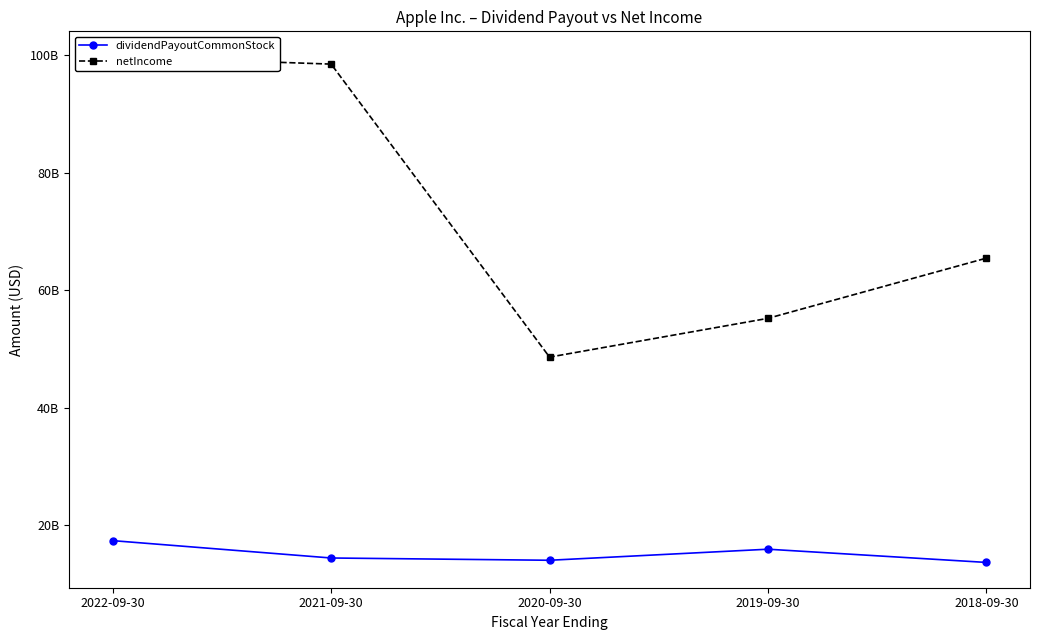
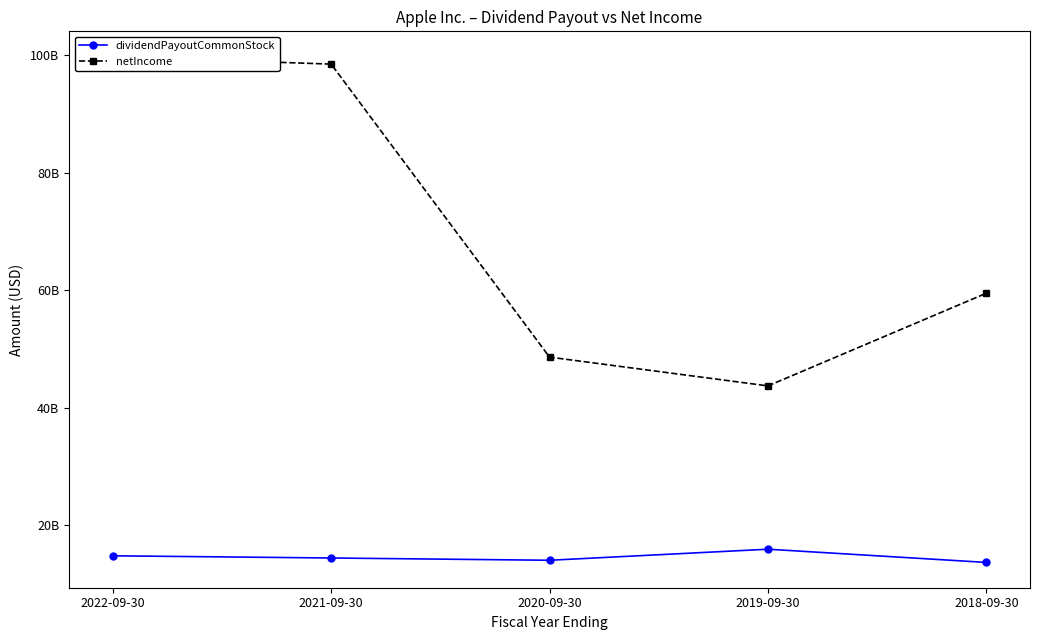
  {
    "dividendPayoutCommonStock": {
-     "2022-09-30": 17000000000,
+     "2022-09-30": 15000000000,
      "2021-09-30": 14000000000,
      "2020-09-30": 14000000000,
      "2019-09-30": 16000000000,
      "2018-09-30": 14000000000
    },
    "netIncome": {
      "2021-09-30": 99000000000,
      "2020-09-30": 49000000000,
-     "2019-09-30": 55000000000,
-     "2018-09-30": 66000000000
+     "2019-09-30": 44000000000,
+     "2018-09-30": 60000000000
    }
  }
